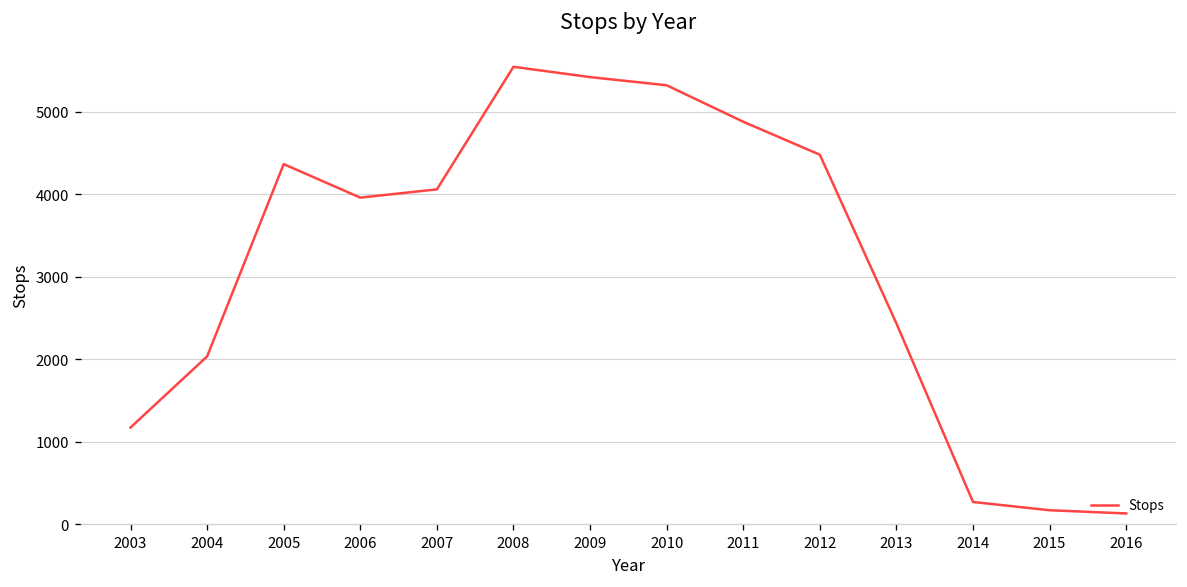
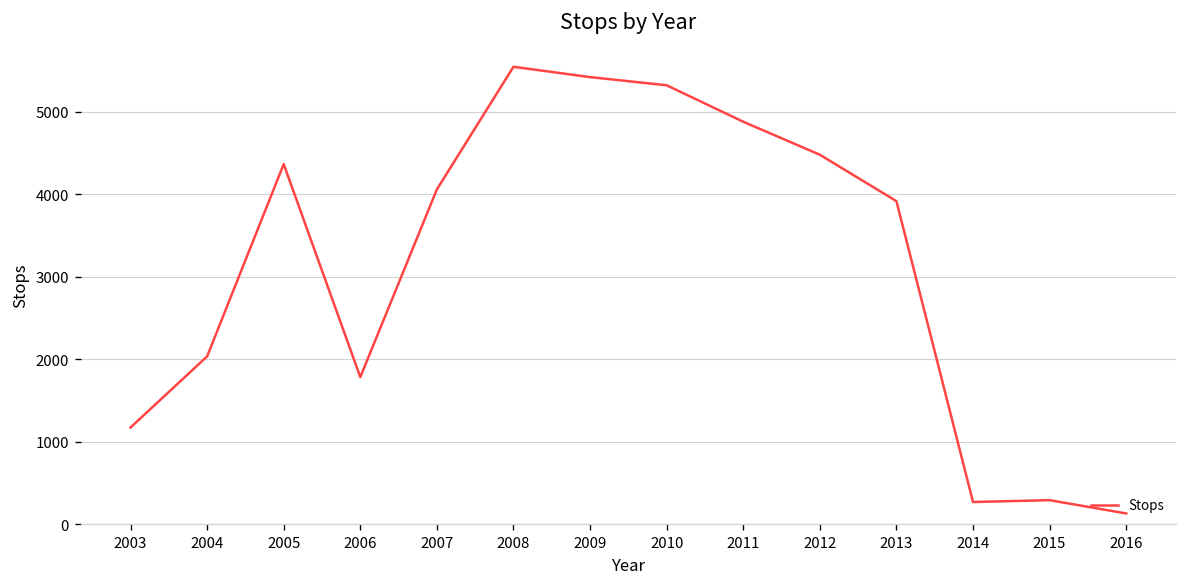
  {
    "2003": 1200,
    "2004": 2000,
    "2005": 4400,
-   "2006": 4000,
+   "2006": 1800,
    "2007": 4100,
    "2008": 5500,
    "2009": 5400,
    "2010": 5300,
    "2011": 4900,
    "2012": 4500,
-   "2013": 2400,
+   "2013": 3900,
    "2014": 300,
-   "2015": 200,
+   "2015": 300,
    "2016": 100
  }
